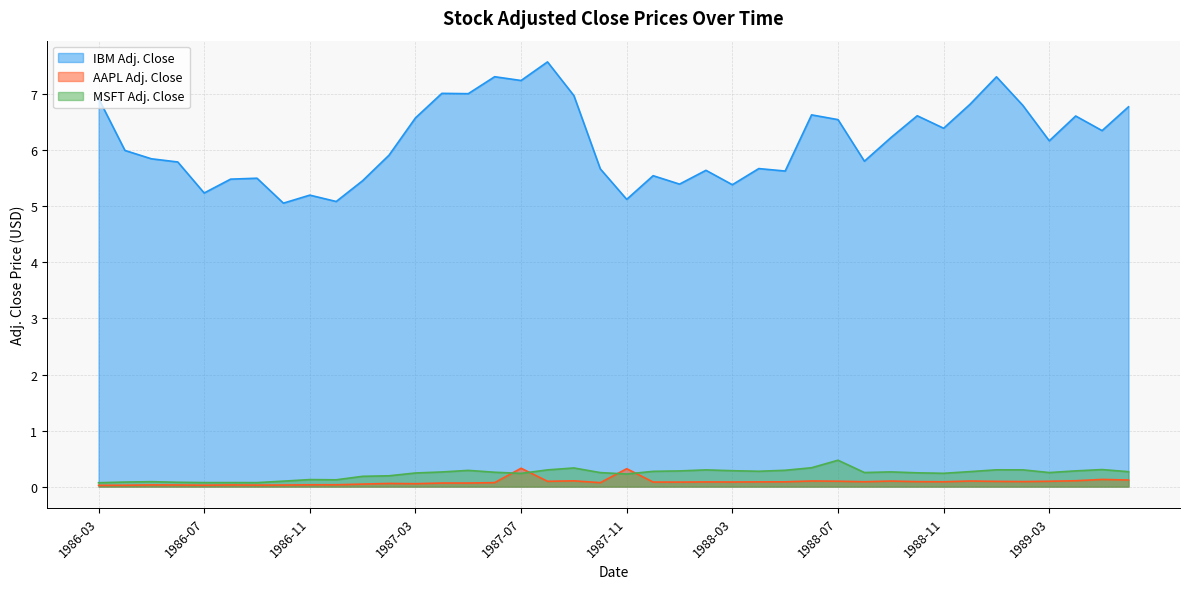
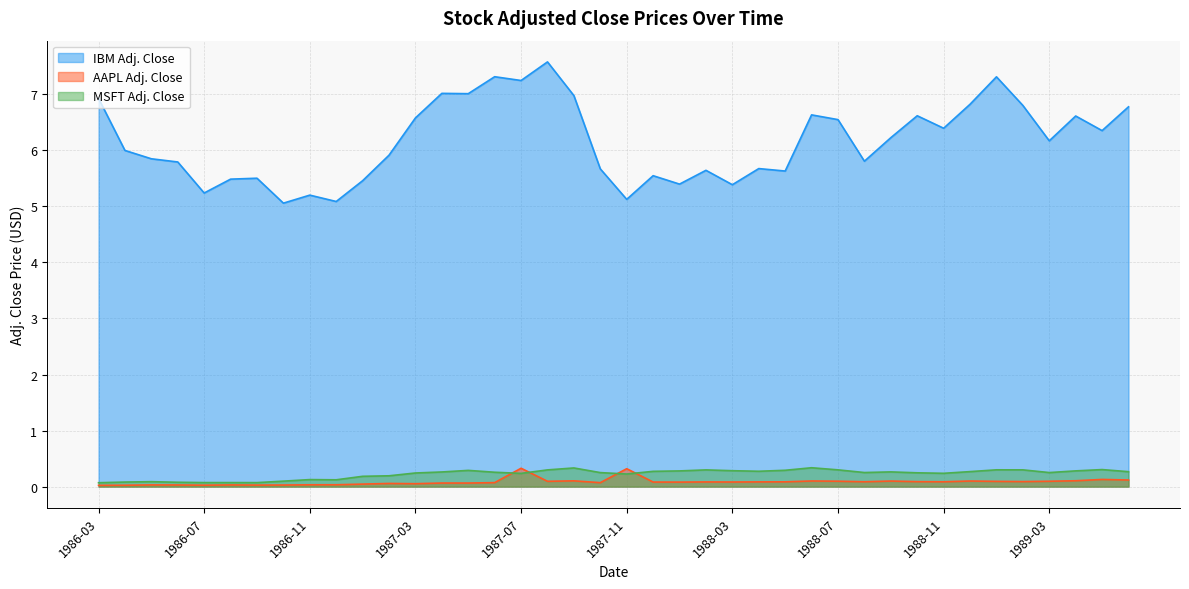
  {
    "IBM Adj. Close": {
      "1986-07": 5.2,
      "1986-11": 5.2,
      "1987-03": 6.6,
      "1987-07": 7.2,
      "1987-11": 5.1,
      "1988-03": 5.4,
      "1988-07": 6.5,
      "1988-11": 6.4,
      "1989-03": 6.2
    },
    "AAPL Adj. Close": {
      "1986-03": 0.0,
      "1986-07": 0.0,
      "1986-11": 0.0,
      "1987-03": 0.1,
      "1987-07": 0.3,
      "1987-11": 0.3,
      "1988-03": 0.1,
      "1988-07": 0.1,
      "1988-11": 0.1,
      "1989-03": 0.1
    },
    "MSFT Adj. Close": {
      "1986-03": 0.1,
      "1986-07": 0.1,
      "1986-11": 0.1,
      "1987-03": 0.2,
      "1987-07": 0.2,
      "1987-11": 0.2,
      "1988-03": 0.3,
-     "1988-07": 0.5,
+     "1988-07": 0.3,
      "1988-11": 0.2,
      "1989-03": 0.3
    }
  }
